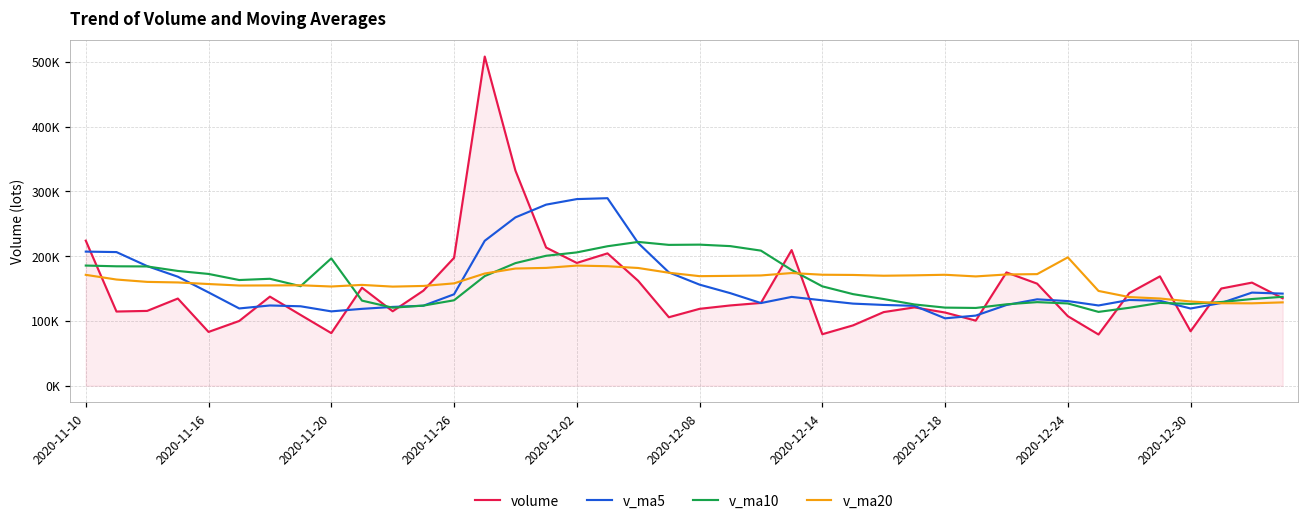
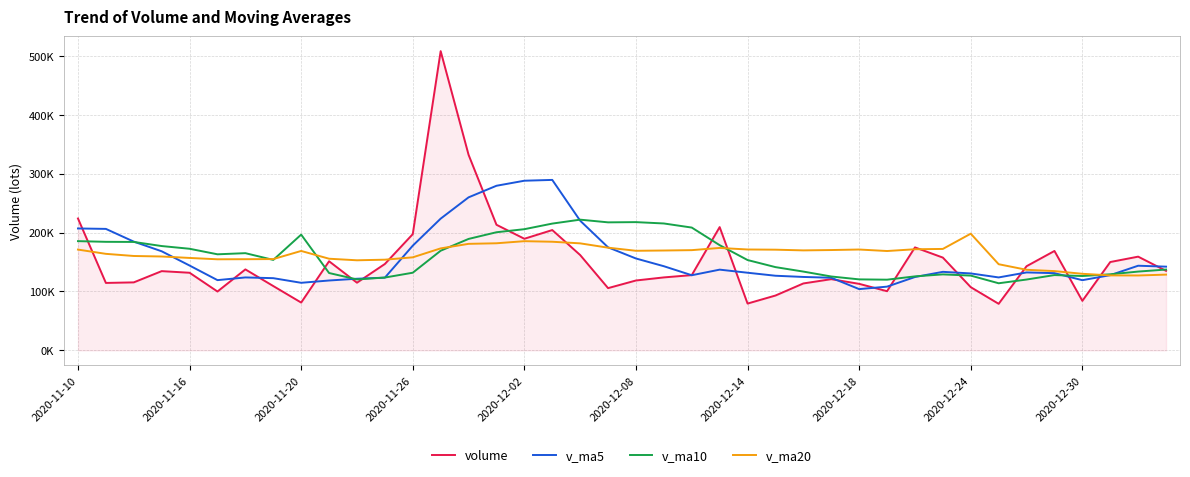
  {
    "volume": {
      "2020-11-10": 220000,
-     "2020-11-16": 80000,
+     "2020-11-16": 130000,
      "2020-11-20": 80000,
      "2020-11-26": 200000,
      "2020-12-08": 120000,
      "2020-12-14": 80000,
      "2020-12-18": 110000,
      "2020-12-24": 110000,
      "2020-12-30": 80000
    },
    "v_ma5": {
      "2020-11-10": 210000,
      "2020-11-16": 140000,
      "2020-11-20": 110000,
-     "2020-11-26": 140000,
+     "2020-11-26": 180000,
      "2020-12-02": 290000,
      "2020-12-08": 160000,
      "2020-12-14": 130000,
      "2020-12-18": 100000,
      "2020-12-30": 120000
    },
    "v_ma10": {
      "2020-11-10": 190000,
      "2020-11-16": 170000,
      "2020-11-20": 200000,
      "2020-11-26": 130000,
      "2020-12-02": 210000,
      "2020-12-08": 220000,
      "2020-12-14": 150000,
      "2020-12-18": 120000
    },
    "v_ma20": {
      "2020-11-10": 170000,
      "2020-11-16": 160000,
-     "2020-11-20": 150000,
+     "2020-11-20": 170000,
      "2020-11-26": 160000,
      "2020-12-08": 170000,
      "2020-12-14": 170000,
      "2020-12-18": 170000,
      "2020-12-24": 200000
    }
  }
